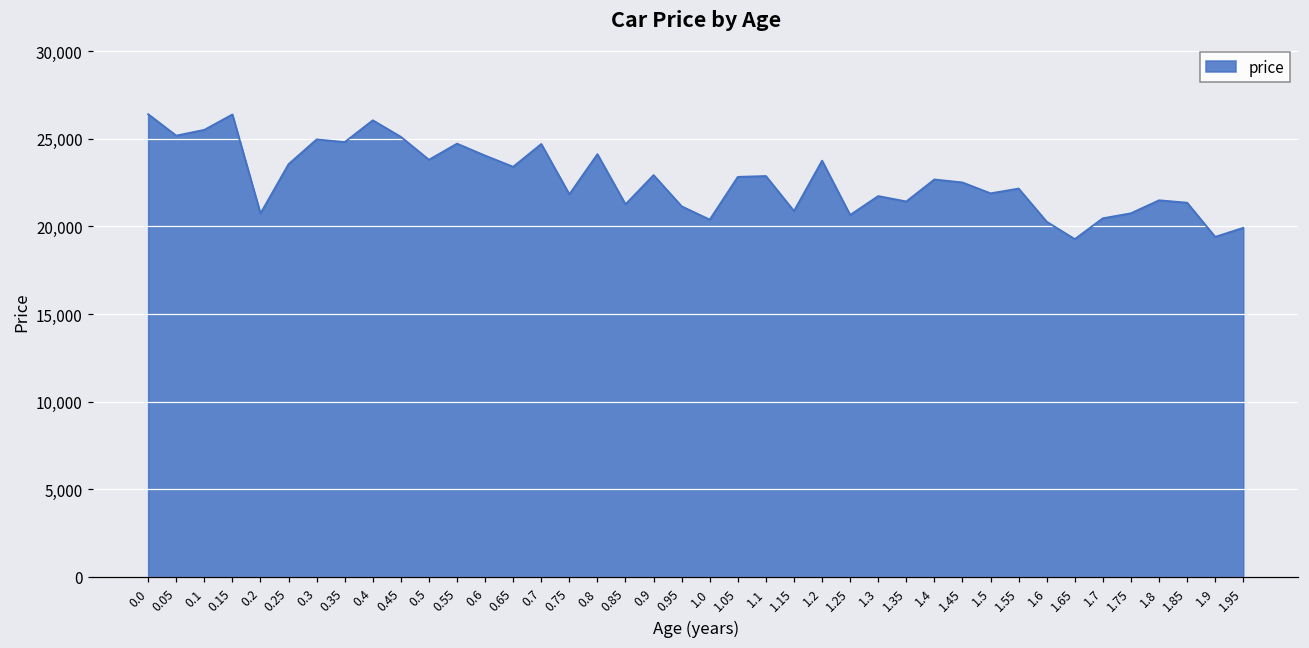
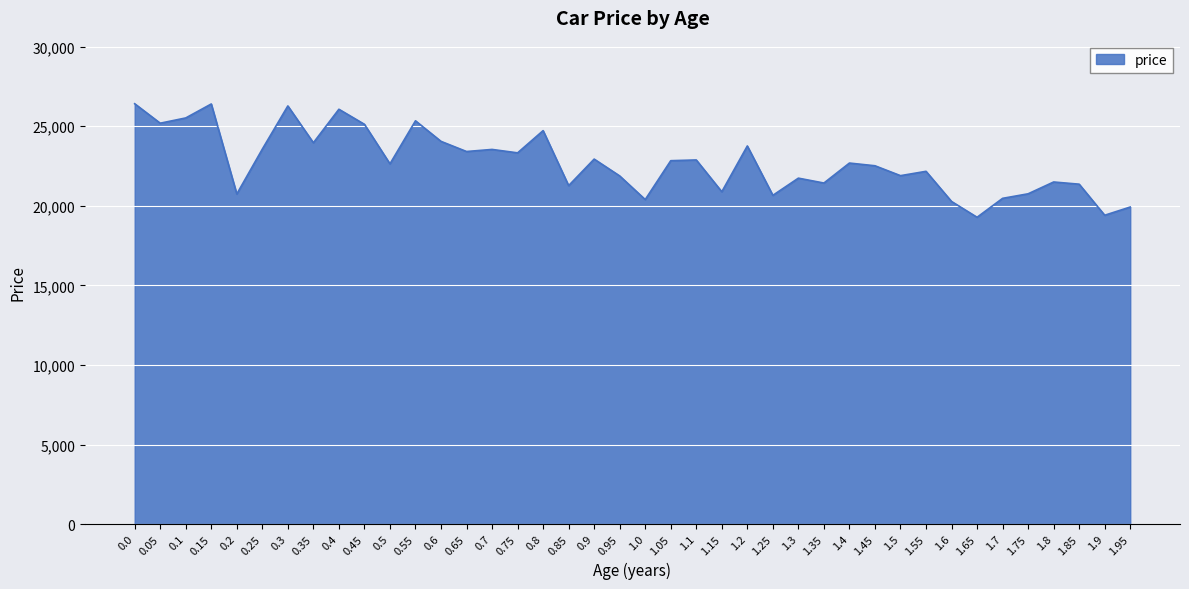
  {
    "0.0": "26,400",
    "0.05": "25,200",
    "0.1": "25,500",
    "0.15": "26,400",
    "0.2": "20,700",
    "0.25": "23,600",
-   "0.3": "25,000",
-   "0.35": "24,800",
+   "0.3": "26,300",
+   "0.35": "24,000",
    "0.4": "26,100",
    "0.45": "25,100",
-   "0.5": "23,800",
-   "0.55": "24,700",
+   "0.5": "22,600",
+   "0.55": "25,300",
    "0.6": "24,000",
    "0.65": "23,400",
-   "0.7": "24,700",
-   "0.75": "21,800",
-   "0.8": "24,100",
+   "0.7": "23,500",
+   "0.75": "23,300",
+   "0.8": "24,700",
    "0.85": "21,300",
    "0.9": "22,900",
-   "0.95": "21,200",
+   "0.95": "21,900",
    "1.0": "20,400",
    "1.05": "22,800",
    "1.1": "22,900",
    "1.15": "20,900",
    "1.2": "23,800",
    "1.25": "20,700",
    "1.3": "21,700",
    "1.35": "21,400",
    "1.4": "22,700",
    "1.45": "22,500",
    "1.5": "21,900",
    "1.55": "22,200",
    "1.6": "20,300",
    "1.65": "19,300",
    "1.7": "20,500",
    "1.75": "20,800",
    "1.8": "21,500",
    "1.85": "21,400",
    "1.9": "19,400",
    "1.95": "19,900"
  }
